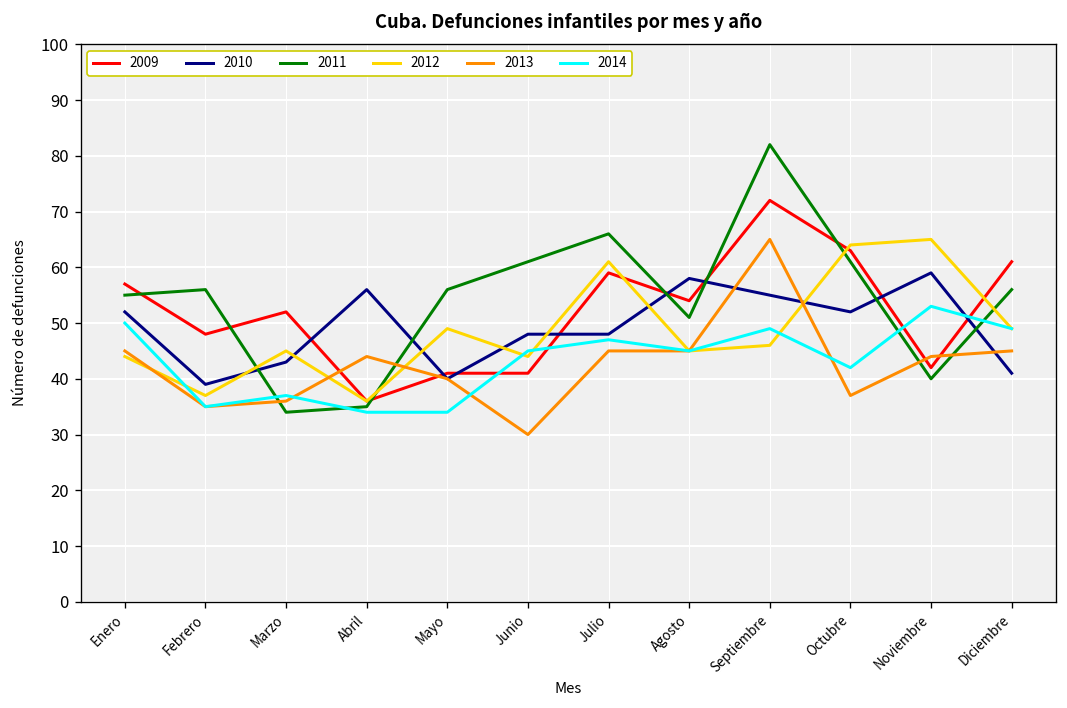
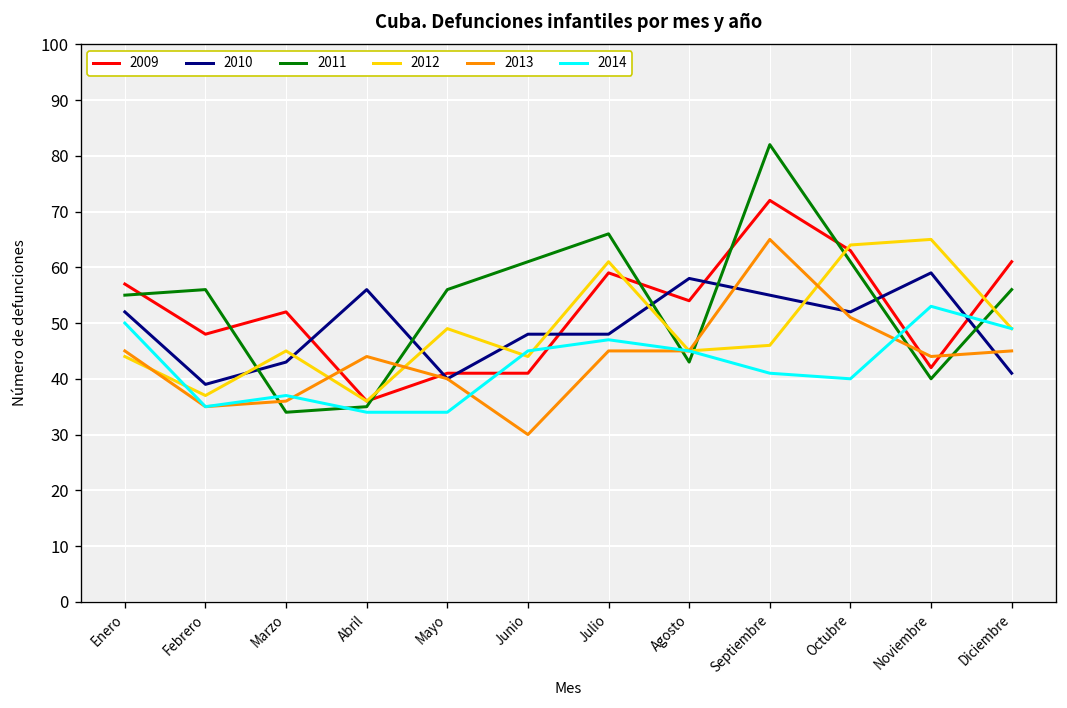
  {
    "2009": {
      "Enero": 57,
      "Febrero": 48,
      "Marzo": 52,
      "Mayo": 41,
      "Junio": 41,
      "Julio": 59,
      "Agosto": 54,
      "Septiembre": 72,
      "Octubre": 63,
      "Noviembre": 42,
      "Diciembre": 61
    },
    "2010": {
      "Enero": 52,
      "Febrero": 39,
      "Marzo": 43,
      "Abril": 56,
      "Junio": 48,
      "Julio": 48,
      "Agosto": 58,
      "Septiembre": 55,
      "Octubre": 52,
      "Noviembre": 59,
      "Diciembre": 41
    },
    "2011": {
      "Enero": 55,
      "Febrero": 56,
      "Marzo": 34,
      "Abril": 35,
      "Mayo": 56,
      "Junio": 61,
      "Julio": 66,
-     "Agosto": 51,
+     "Agosto": 43,
      "Septiembre": 82,
      "Octubre": 61,
      "Noviembre": 40,
      "Diciembre": 56
    },
    "2012": {
      "Enero": 44,
      "Febrero": 37,
      "Marzo": 45,
      "Mayo": 49,
      "Junio": 44,
      "Julio": 61,
      "Septiembre": 46,
      "Octubre": 64,
      "Noviembre": 65
    },
    "2013": {
      "Enero": 45,
      "Marzo": 36,
      "Abril": 44,
      "Junio": 30,
      "Julio": 45,
      "Septiembre": 65,
-     "Octubre": 37,
+     "Octubre": 51,
      "Noviembre": 44,
      "Diciembre": 45
    },
    "2014": {
      "Enero": 50,
      "Marzo": 37,
      "Abril": 34,
      "Mayo": 34,
      "Junio": 45,
      "Julio": 47,
-     "Septiembre": 49,
-     "Octubre": 42,
+     "Septiembre": 41,
+     "Octubre": 40,
      "Noviembre": 53
    }
  }
